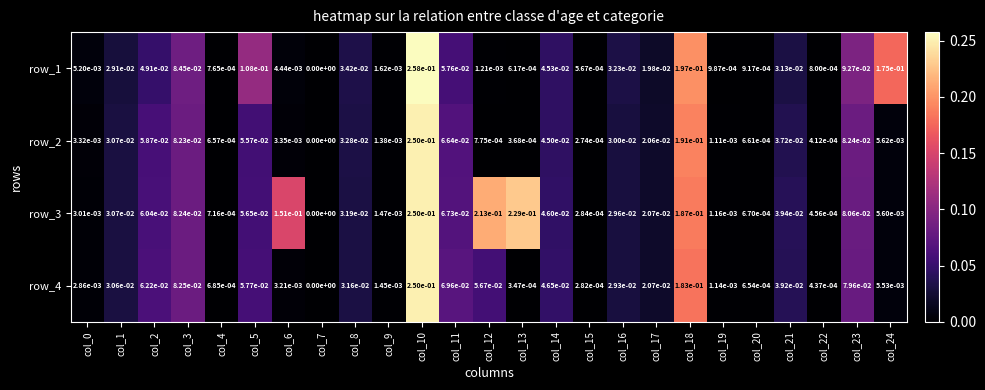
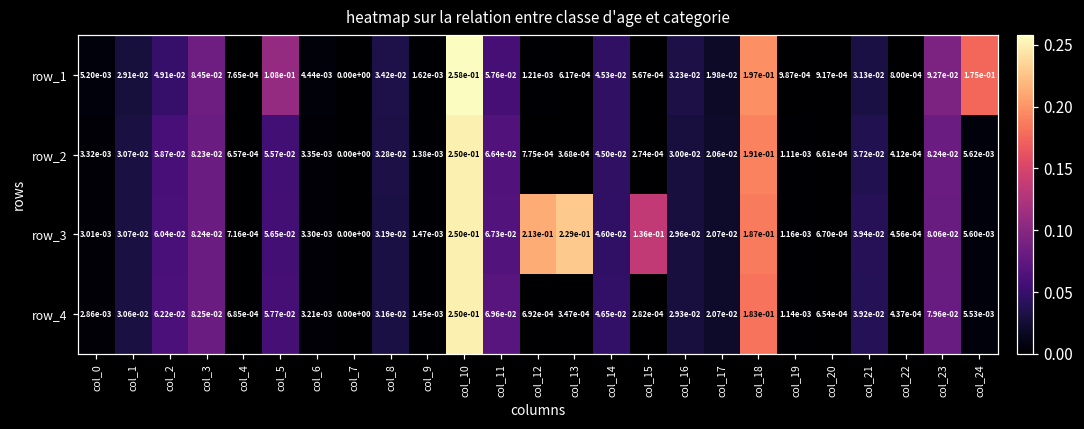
  {
    "row_1": {
      "col_0": "5.20e-03",
      "col_1": "2.91e-02",
      "col_2": "4.91e-02",
      "col_3": "8.45e-02",
      "col_4": "7.65e-04",
      "col_5": "1.08e-01",
      "col_6": "4.44e-03",
      "col_7": "0.00e+00",
      "col_8": "3.42e-02",
      "col_9": "1.62e-03",
      "col_10": "2.58e-01",
      "col_11": "5.76e-02",
      "col_12": "1.21e-03",
      "col_13": "6.17e-04",
      "col_14": "4.53e-02",
      "col_15": "5.67e-04",
      "col_16": "3.23e-02",
      "col_17": "1.98e-02",
      "col_18": "1.97e-01",
      "col_19": "9.87e-04",
      "col_20": "9.17e-04",
      "col_21": "3.13e-02",
      "col_22": "8.00e-04",
      "col_23": "9.27e-02",
      "col_24": "1.75e-01"
    },
    "row_2": {
      "col_0": "3.32e-03",
      "col_1": "3.07e-02",
      "col_2": "5.87e-02",
      "col_3": "8.23e-02",
      "col_4": "6.57e-04",
      "col_5": "5.57e-02",
      "col_6": "3.35e-03",
      "col_7": "0.00e+00",
      "col_8": "3.28e-02",
      "col_9": "1.38e-03",
      "col_10": "2.50e-01",
      "col_11": "6.64e-02",
      "col_12": "7.75e-04",
      "col_13": "3.68e-04",
      "col_14": "4.50e-02",
      "col_15": "2.74e-04",
      "col_16": "3.00e-02",
      "col_17": "2.06e-02",
      "col_18": "1.91e-01",
      "col_19": "1.11e-03",
      "col_20": "6.61e-04",
      "col_21": "3.72e-02",
      "col_22": "4.12e-04",
      "col_23": "8.24e-02",
      "col_24": "5.62e-03"
    },
    "row_3": {
      "col_0": "3.01e-03",
      "col_1": "3.07e-02",
      "col_2": "6.04e-02",
      "col_3": "8.24e-02",
      "col_4": "7.16e-04",
      "col_5": "5.65e-02",
-     "col_6": "1.51e-01",
+     "col_6": "3.30e-03",
      "col_7": "0.00e+00",
      "col_8": "3.19e-02",
      "col_9": "1.47e-03",
      "col_10": "2.50e-01",
      "col_11": "6.73e-02",
      "col_12": "2.13e-01",
      "col_13": "2.29e-01",
      "col_14": "4.60e-02",
-     "col_15": "2.84e-04",
+     "col_15": "1.36e-01",
      "col_16": "2.96e-02",
      "col_17": "2.07e-02",
      "col_18": "1.87e-01",
      "col_19": "1.16e-03",
      "col_20": "6.70e-04",
      "col_21": "3.94e-02",
      "col_22": "4.56e-04",
      "col_23": "8.06e-02",
      "col_24": "5.60e-03"
    },
    "row_4": {
      "col_0": "2.86e-03",
      "col_1": "3.06e-02",
      "col_2": "6.22e-02",
      "col_3": "8.25e-02",
      "col_4": "6.85e-04",
      "col_5": "5.77e-02",
      "col_6": "3.21e-03",
      "col_7": "0.00e+00",
      "col_8": "3.16e-02",
      "col_9": "1.45e-03",
      "col_10": "2.50e-01",
      "col_11": "6.96e-02",
-     "col_12": "5.67e-02",
+     "col_12": "6.92e-04",
      "col_13": "3.47e-04",
      "col_14": "4.65e-02",
      "col_15": "2.82e-04",
      "col_16": "2.93e-02",
      "col_17": "2.07e-02",
      "col_18": "1.83e-01",
      "col_19": "1.14e-03",
      "col_20": "6.54e-04",
      "col_21": "3.92e-02",
      "col_22": "4.37e-04",
      "col_23": "7.96e-02",
      "col_24": "5.53e-03"
    }
  }
